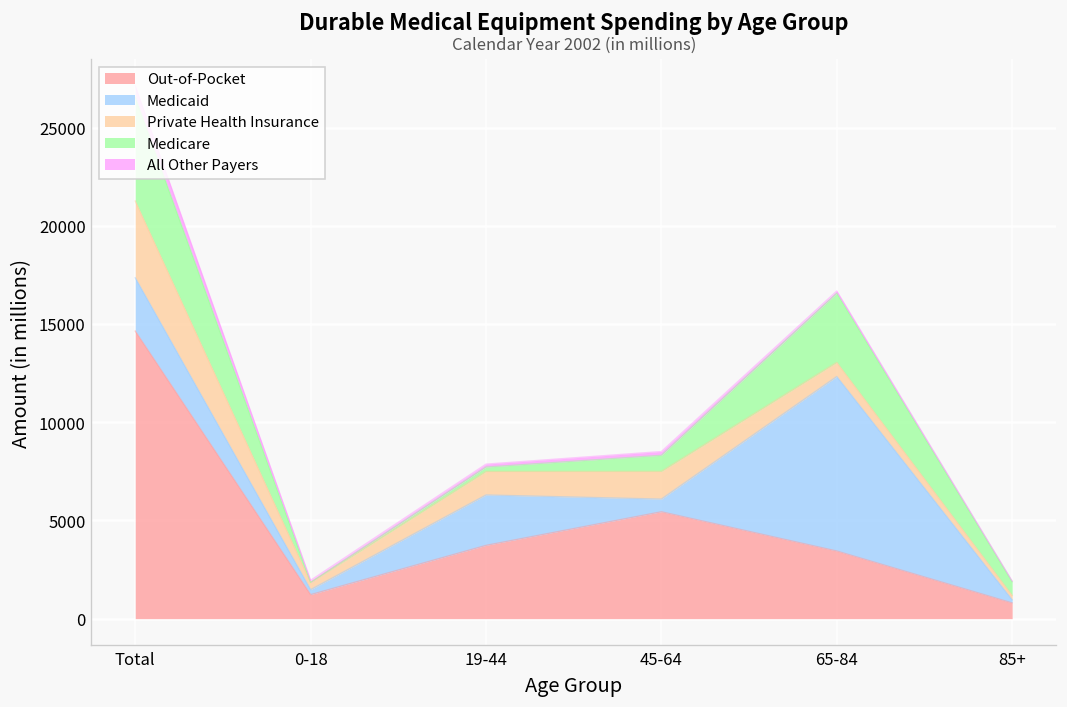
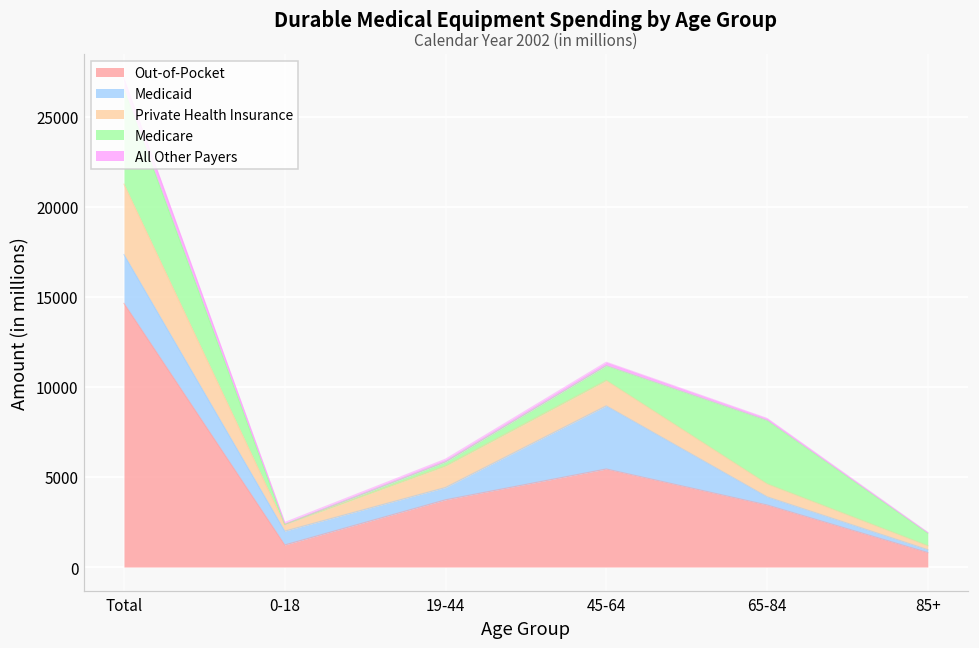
  {
    "Medicaid": {
      "Total": 2700,
-     "0-18": 300,
-     "19-44": 2600,
-     "45-64": 600,
-     "65-84": 8900,
+     "0-18": 800,
+     "19-44": 700,
+     "45-64": 3500,
+     "65-84": 500,
      "85+": 200
    },
    "Medicare": {
      "45-64": 800
    },
    "All Other Payers": {
      "45-64": 200
    }
  }
